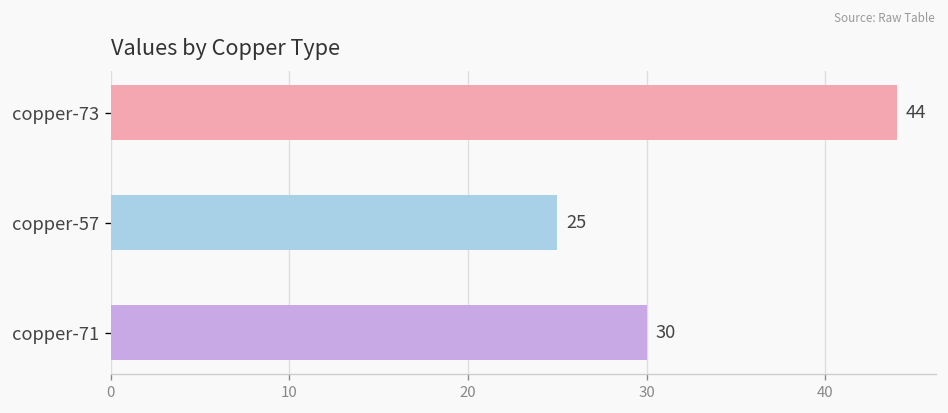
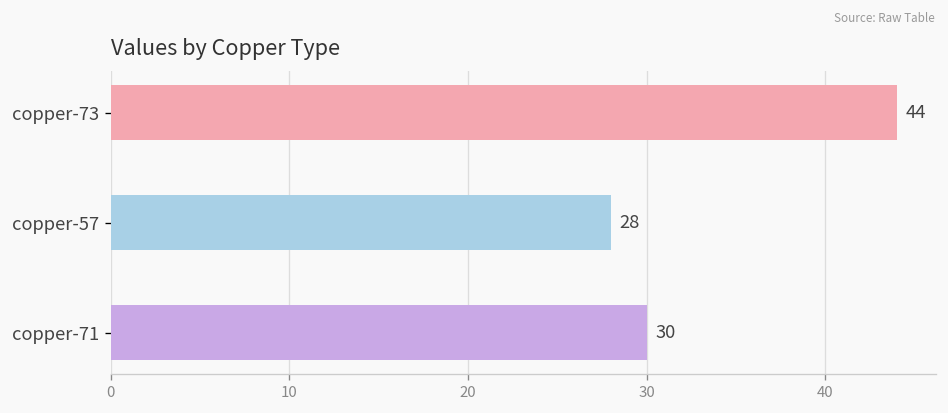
  {
    "copper-73": 44,
-   "copper-57": 25,
+   "copper-57": 28,
    "copper-71": 30
  }
